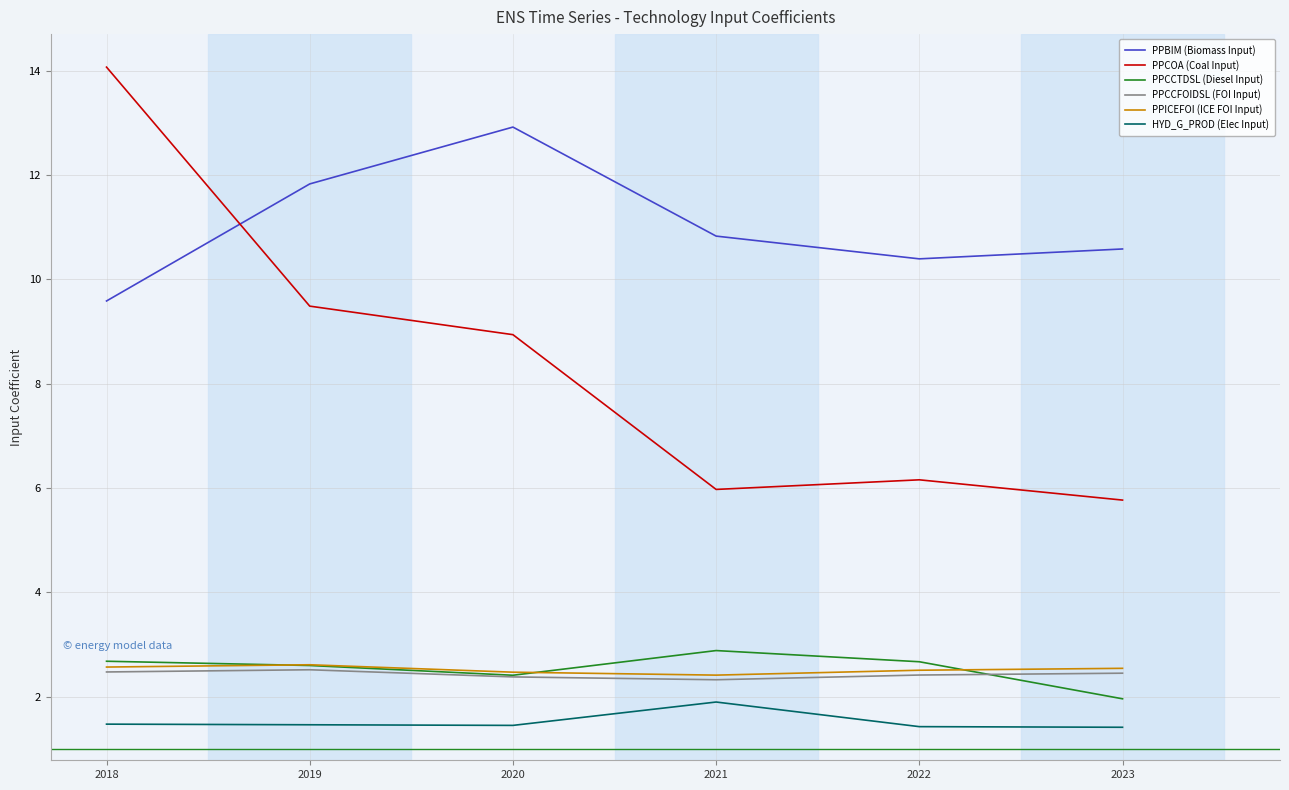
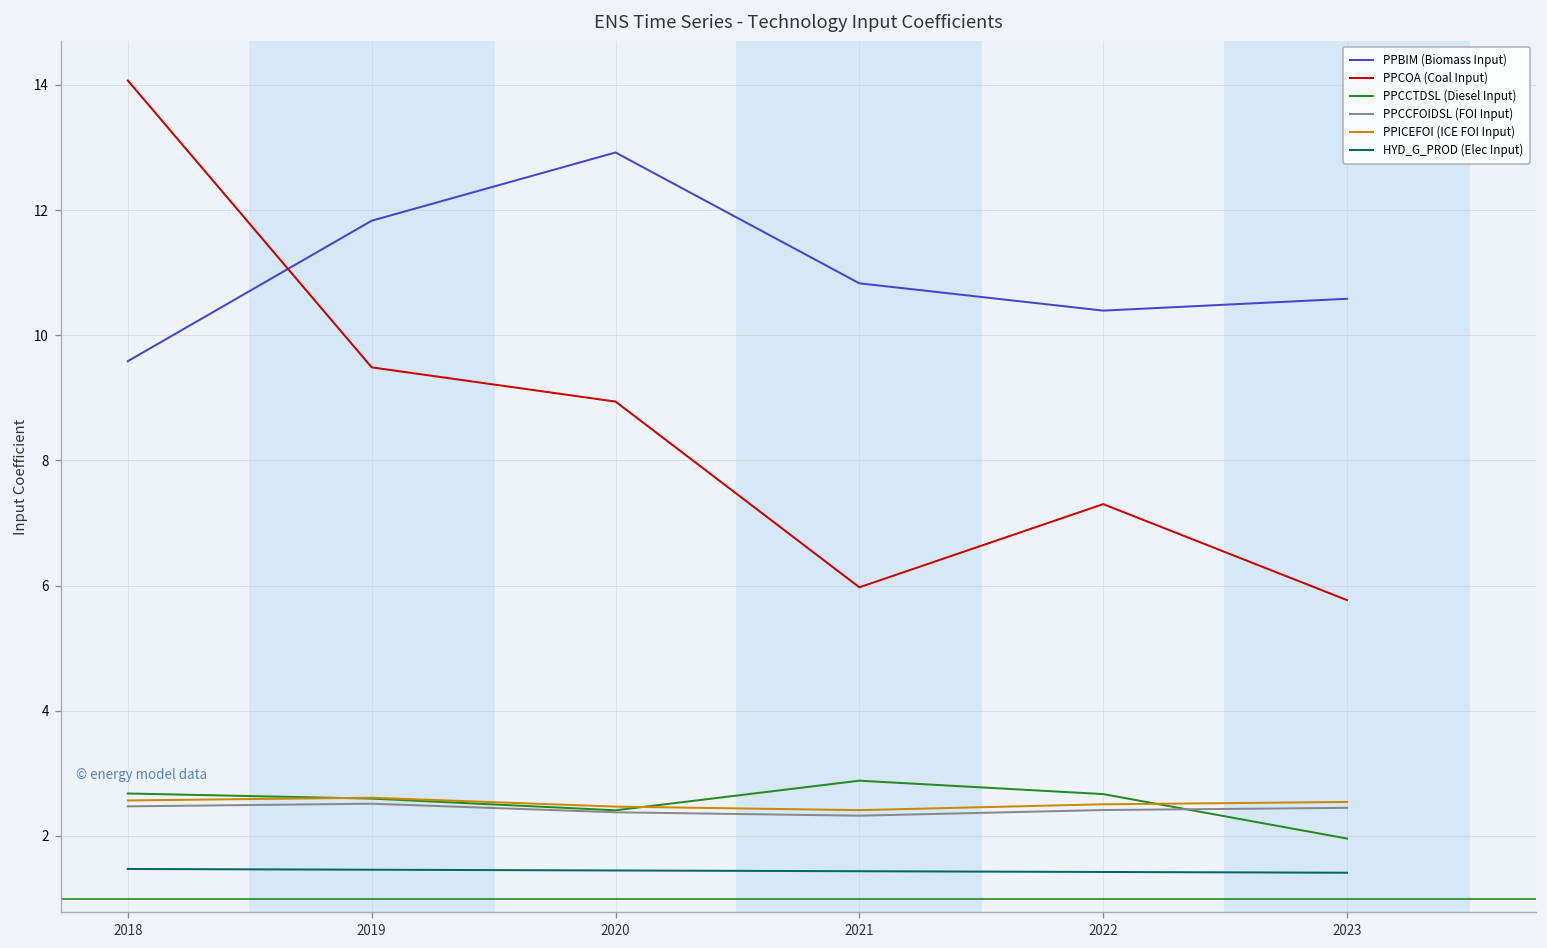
  {
    "PPBIM (Biomass Input)": {
      "2018": 9.6,
      "2019": 11.8,
      "2020": 12.9,
      "2021": 10.8,
      "2022": 10.4,
      "2023": 10.6
    },
    "PPCOA (Coal Input)": {
      "2018": 14.1,
      "2019": 9.5,
      "2020": 8.9,
      "2021": 6.0,
-     "2022": 6.2,
+     "2022": 7.3,
      "2023": 5.8
    },
    "PPCCTDSL (Diesel Input)": {
      "2018": 2.7,
      "2021": 2.9,
      "2022": 2.7,
      "2023": 2.0
    },
    "PPCCFOIDSL (FOI Input)": {
      "2018": 2.5,
      "2019": 2.5,
      "2021": 2.3,
      "2022": 2.4,
      "2023": 2.4
    },
    "PPICEFOI (ICE FOI Input)": {
      "2018": 2.6,
      "2020": 2.5,
      "2021": 2.4,
      "2022": 2.5,
      "2023": 2.5
    },
    "HYD_G_PROD (Elec Input)": {
      "2018": 1.5,
      "2019": 1.5,
      "2020": 1.4,
-     "2021": 1.9,
+     "2021": 1.4,
      "2022": 1.4,
      "2023": 1.4
    }
  }
